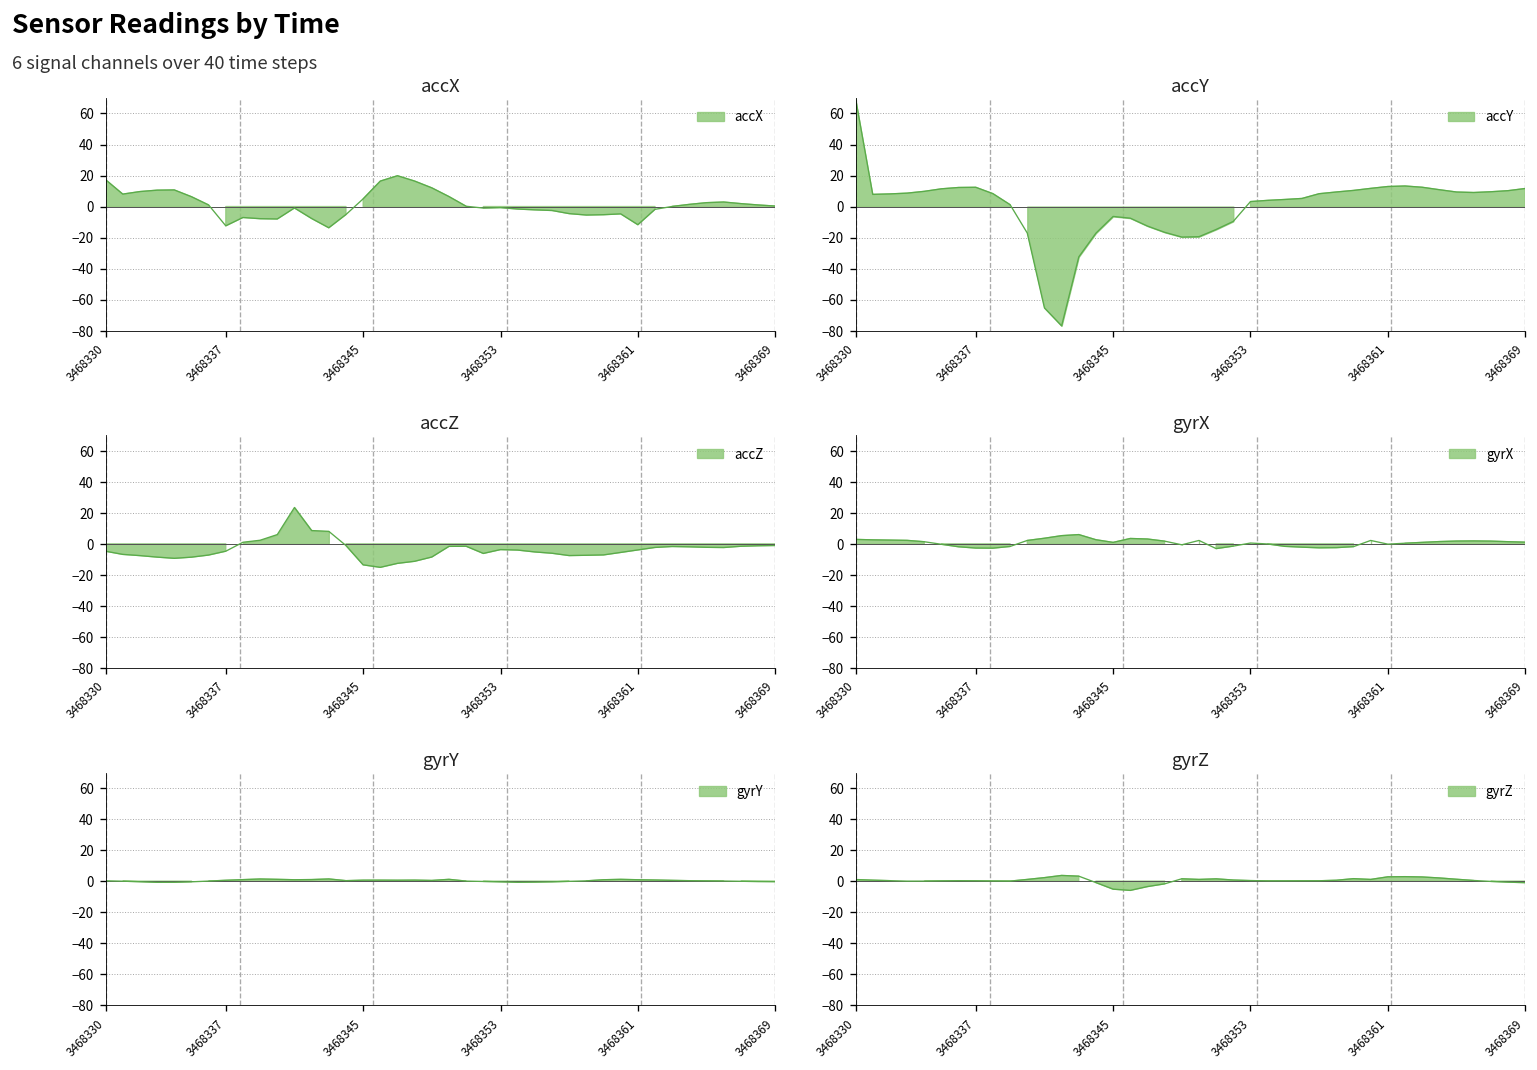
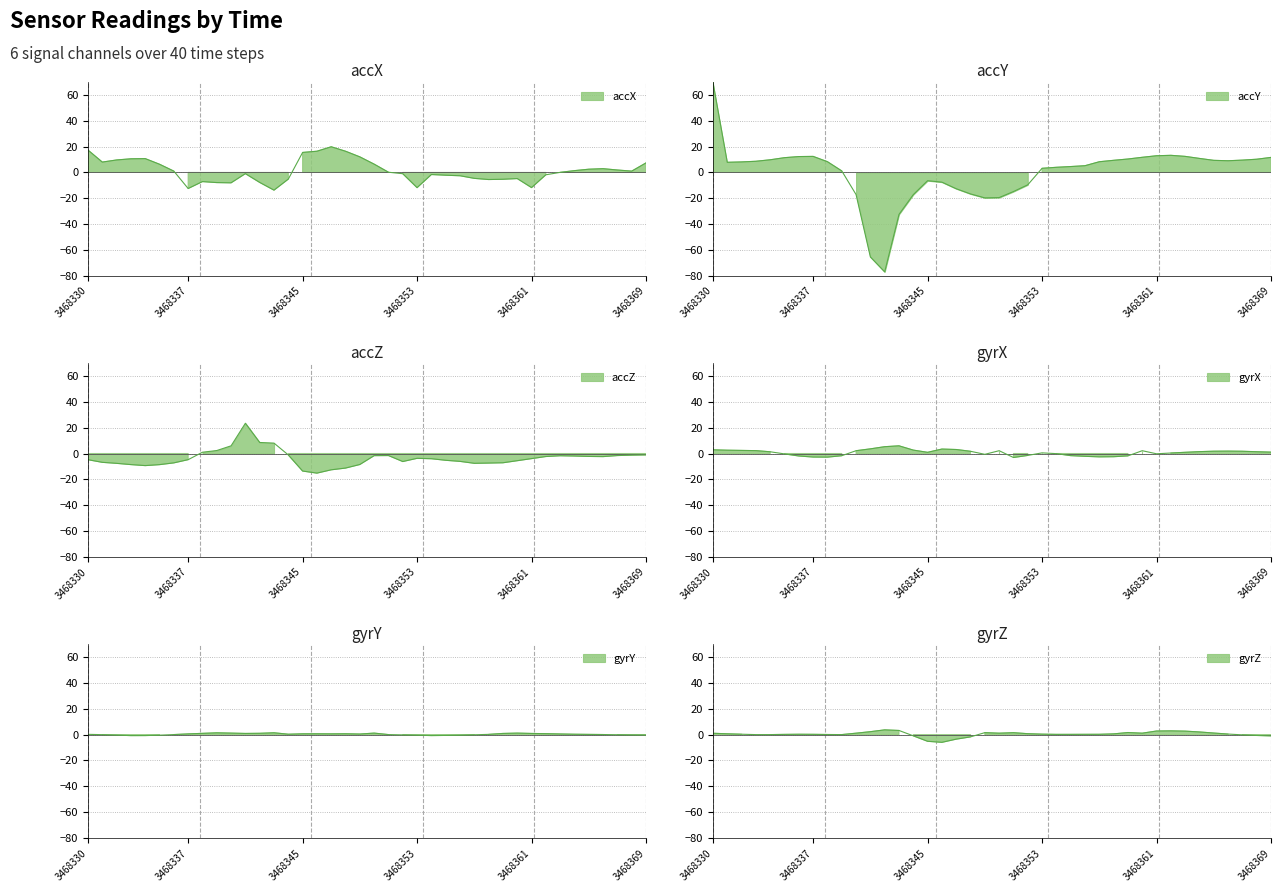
  {
    "accX": {
      "3468330": 17,
      "3468337": -12,
-     "3468345": 5,
-     "3468353": -1,
+     "3468345": 15,
+     "3468353": -12,
      "3468361": -12,
-     "3468369": 0
+     "3468369": 7
    },
    "gyrX": {
      "3468330": 3,
      "3468337": -3,
      "3468345": 1,
      "3468353": 1,
      "3468361": 0,
      "3468369": 1
    },
    "gyrY": {
      "3468330": 0,
      "3468337": 1,
      "3468345": 1,
      "3468353": 0,
      "3468361": 1,
      "3468369": 0
    },
    "gyrZ": {
      "3468330": 1,
      "3468337": 0,
      "3468345": -5,
      "3468353": 0,
      "3468361": 3,
      "3468369": -1
    }
  }
